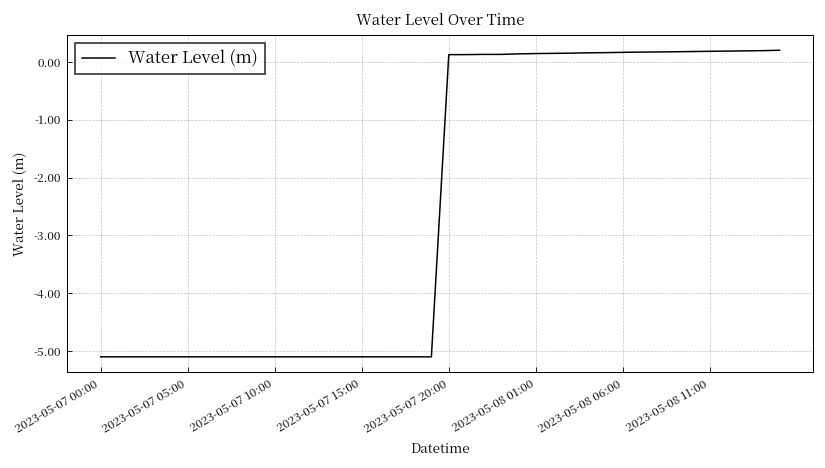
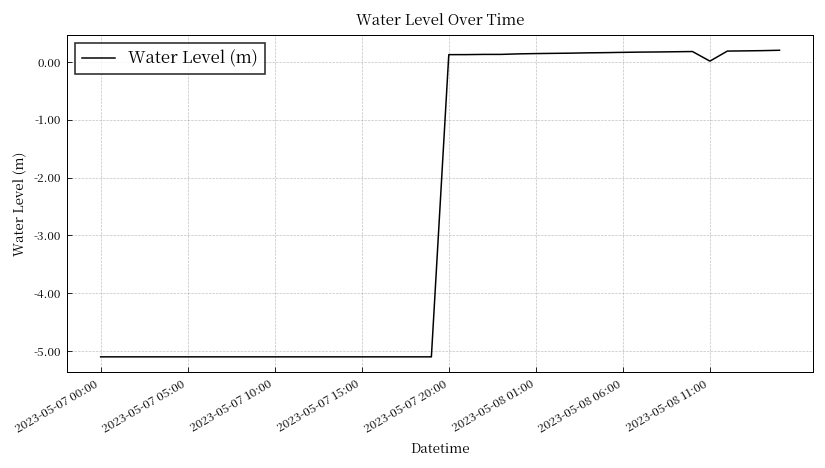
  {
    "2023-05-07 00:00": -5.1,
    "2023-05-07 05:00": -5.1,
    "2023-05-07 10:00": -5.1,
    "2023-05-07 15:00": -5.1,
    "2023-05-07 20:00": 0.1,
    "2023-05-08 01:00": 0.1,
    "2023-05-08 06:00": 0.2,
-   "2023-05-08 11:00": 0.2
+   "2023-05-08 11:00": 0.0
  }
